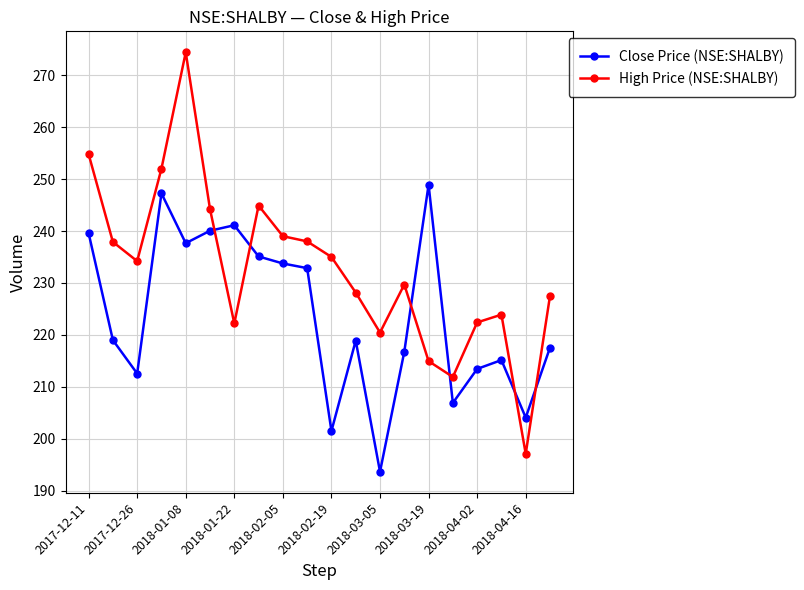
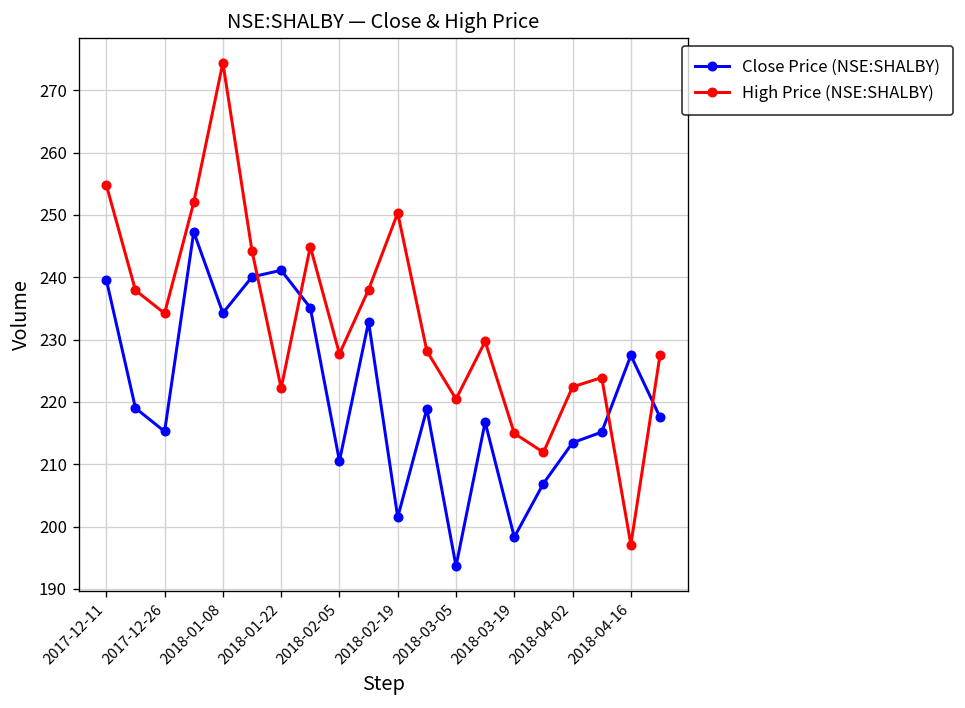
  {
    "Close Price (NSE:SHALBY)": {
      "2017-12-11": 240,
-     "2017-12-26": 213,
-     "2018-01-08": 238,
+     "2017-12-26": 215,
+     "2018-01-08": 234,
      "2018-01-22": 241,
-     "2018-02-05": 234,
+     "2018-02-05": 211,
      "2018-02-19": 202,
      "2018-03-05": 194,
-     "2018-03-19": 249,
+     "2018-03-19": 198,
      "2018-04-02": 213,
-     "2018-04-16": 204
+     "2018-04-16": 227
    },
    "High Price (NSE:SHALBY)": {
      "2017-12-11": 255,
      "2017-12-26": 234,
      "2018-01-08": 274,
      "2018-01-22": 222,
-     "2018-02-05": 239,
-     "2018-02-19": 235,
+     "2018-02-05": 228,
+     "2018-02-19": 250,
      "2018-03-05": 220,
      "2018-03-19": 215,
      "2018-04-02": 222,
      "2018-04-16": 197
    }
  }
